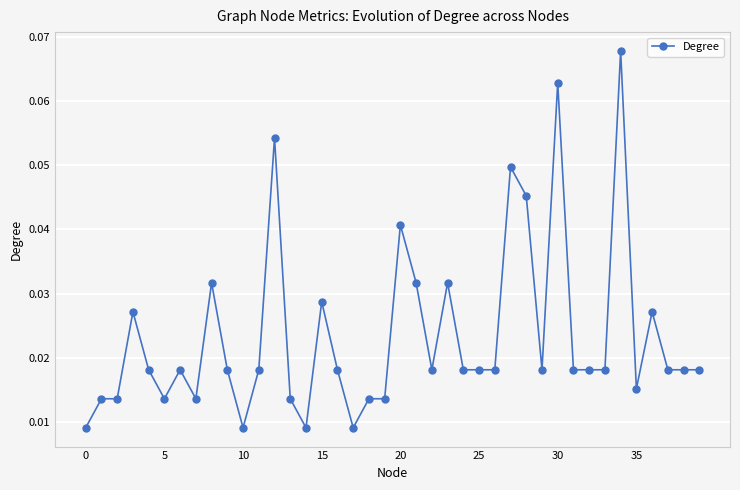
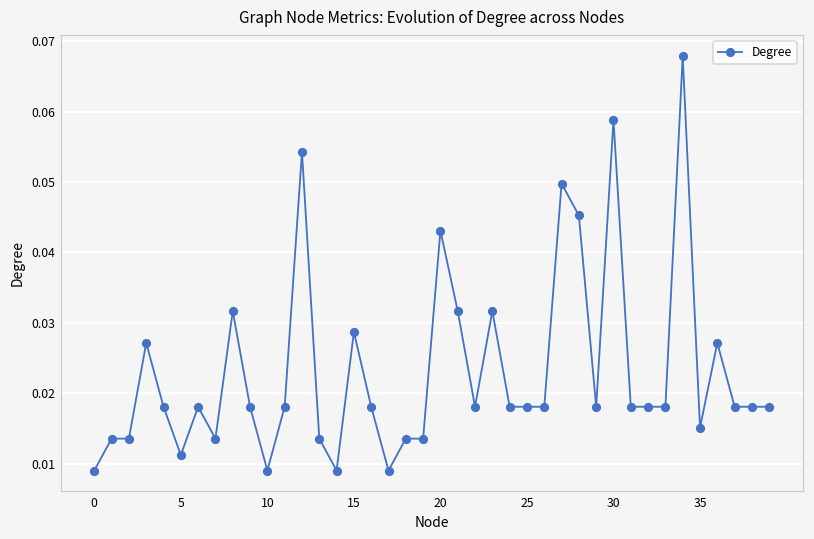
  {
    "0": 0.009,
-   "5": 0.014,
+   "5": 0.011,
    "10": 0.009,
    "15": 0.029,
-   "20": 0.041,
+   "20": 0.043,
    "25": 0.018,
-   "30": 0.063,
+   "30": 0.059,
    "35": 0.015
  }
